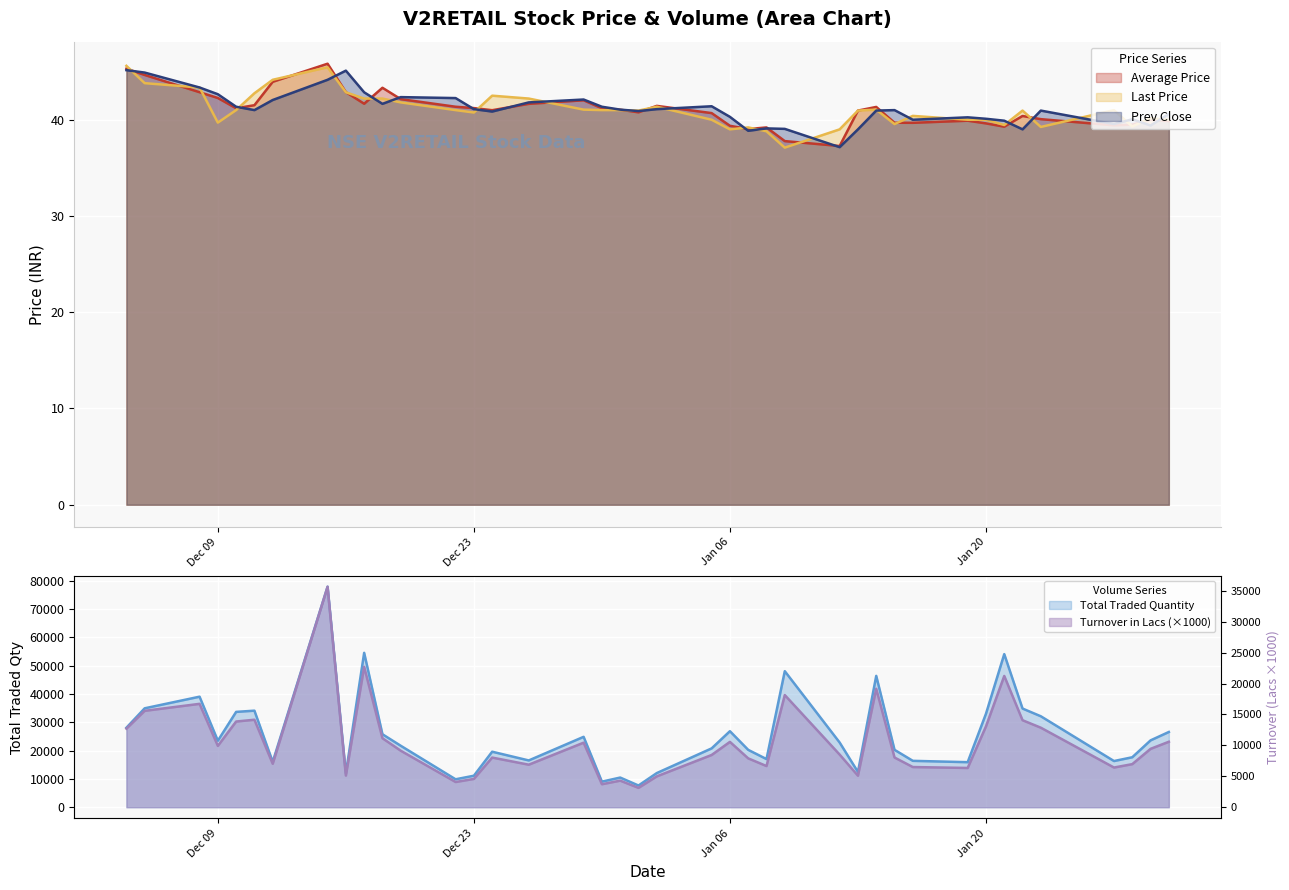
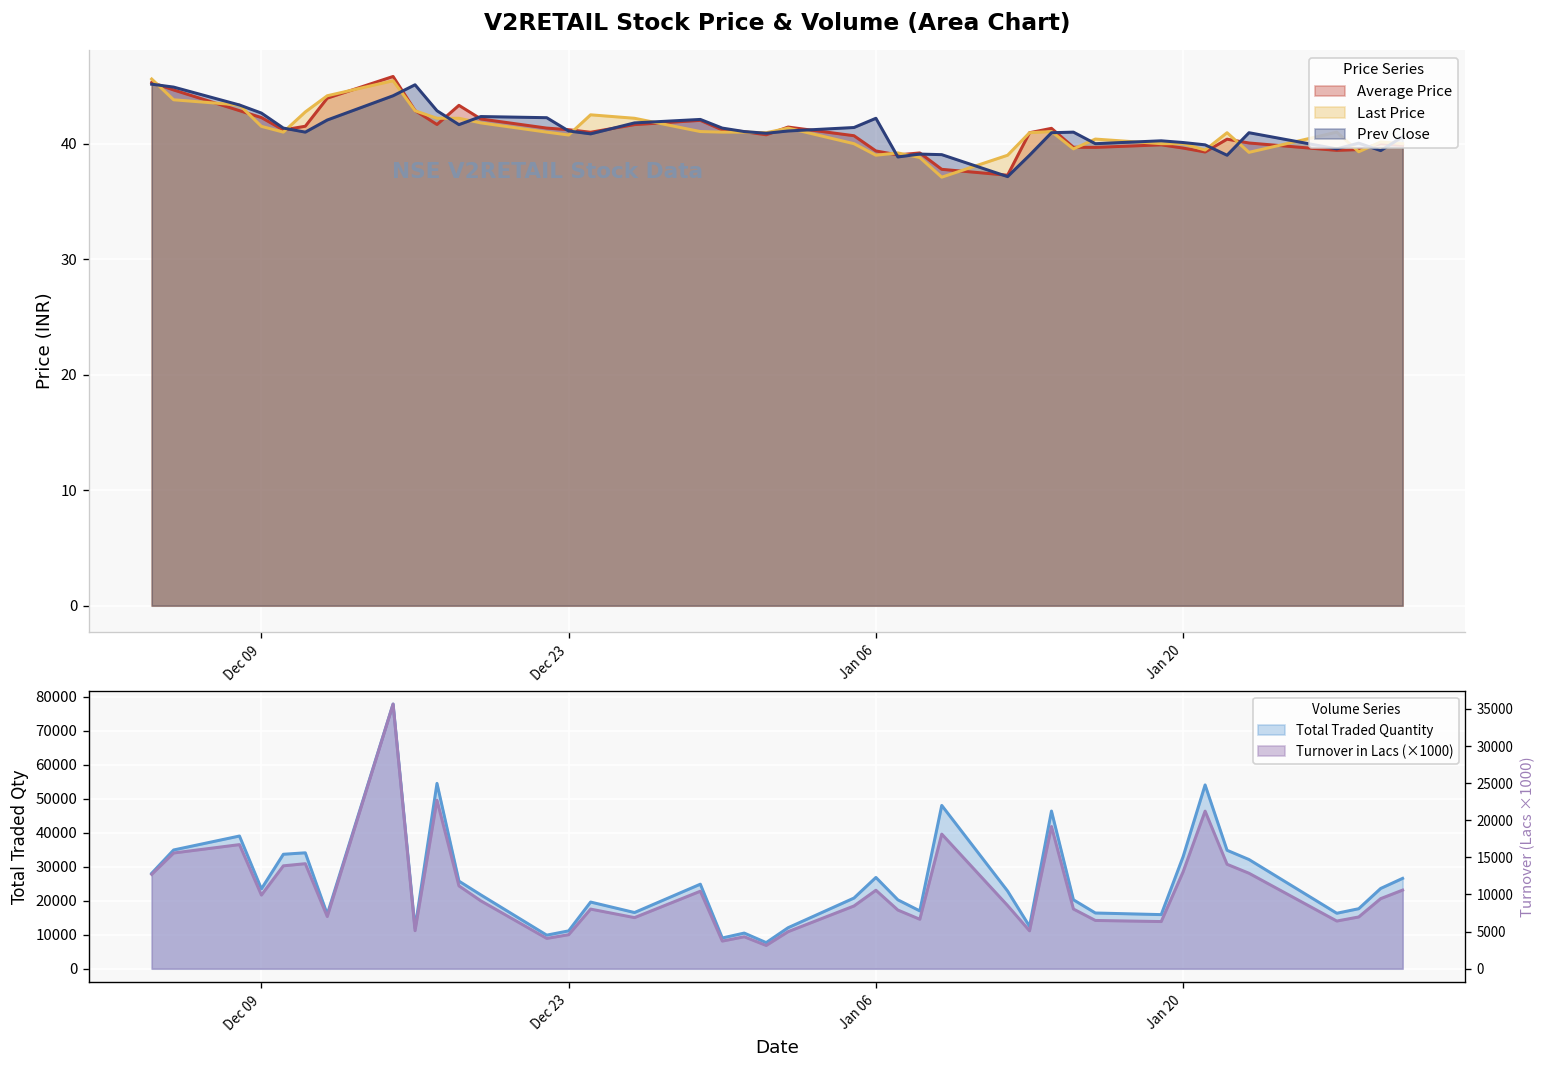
  {
    "V2RETAIL Stock Price & Volume (Area Chart)": {
      "Average Price": {
        "Dec 09": 42,
        "Jan 06": 39,
        "Jan 20": 40
      },
      "Last Price": {
-       "Dec 09": 40,
+       "Dec 09": 42,
        "Dec 23": 41,
        "Jan 06": 39
      },
      "Prev Close": {
        "Dec 09": 43,
-       "Jan 06": 40
+       "Jan 06": 42
      }
    }
  }
